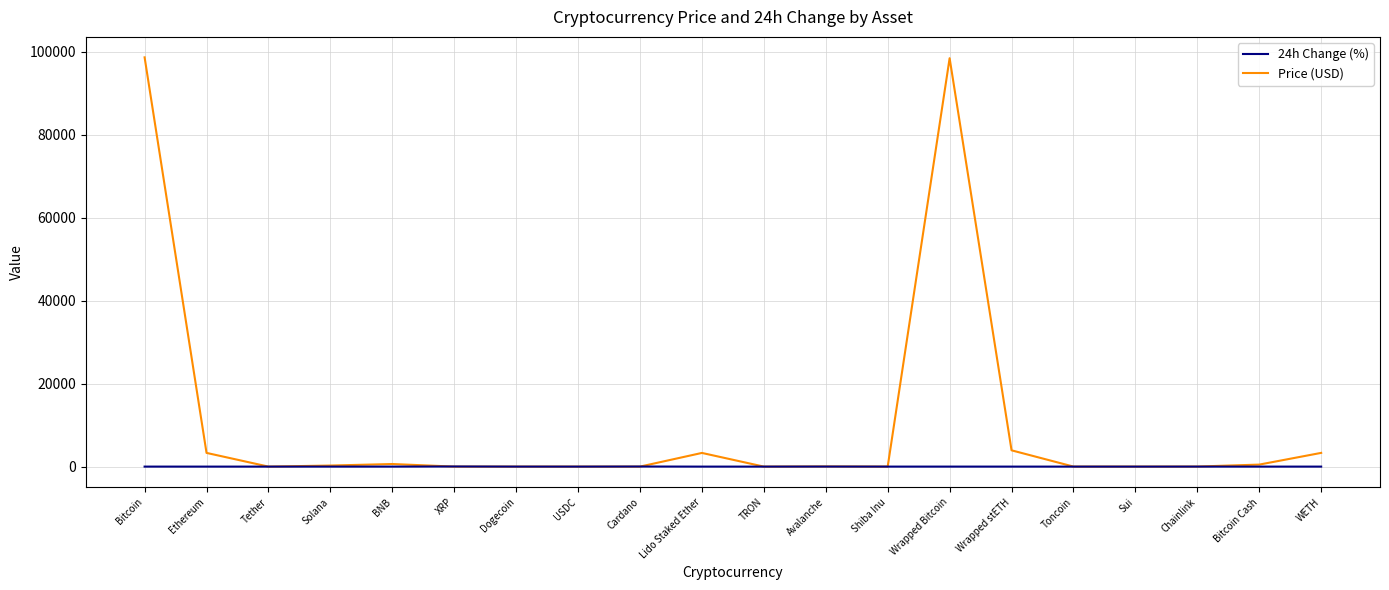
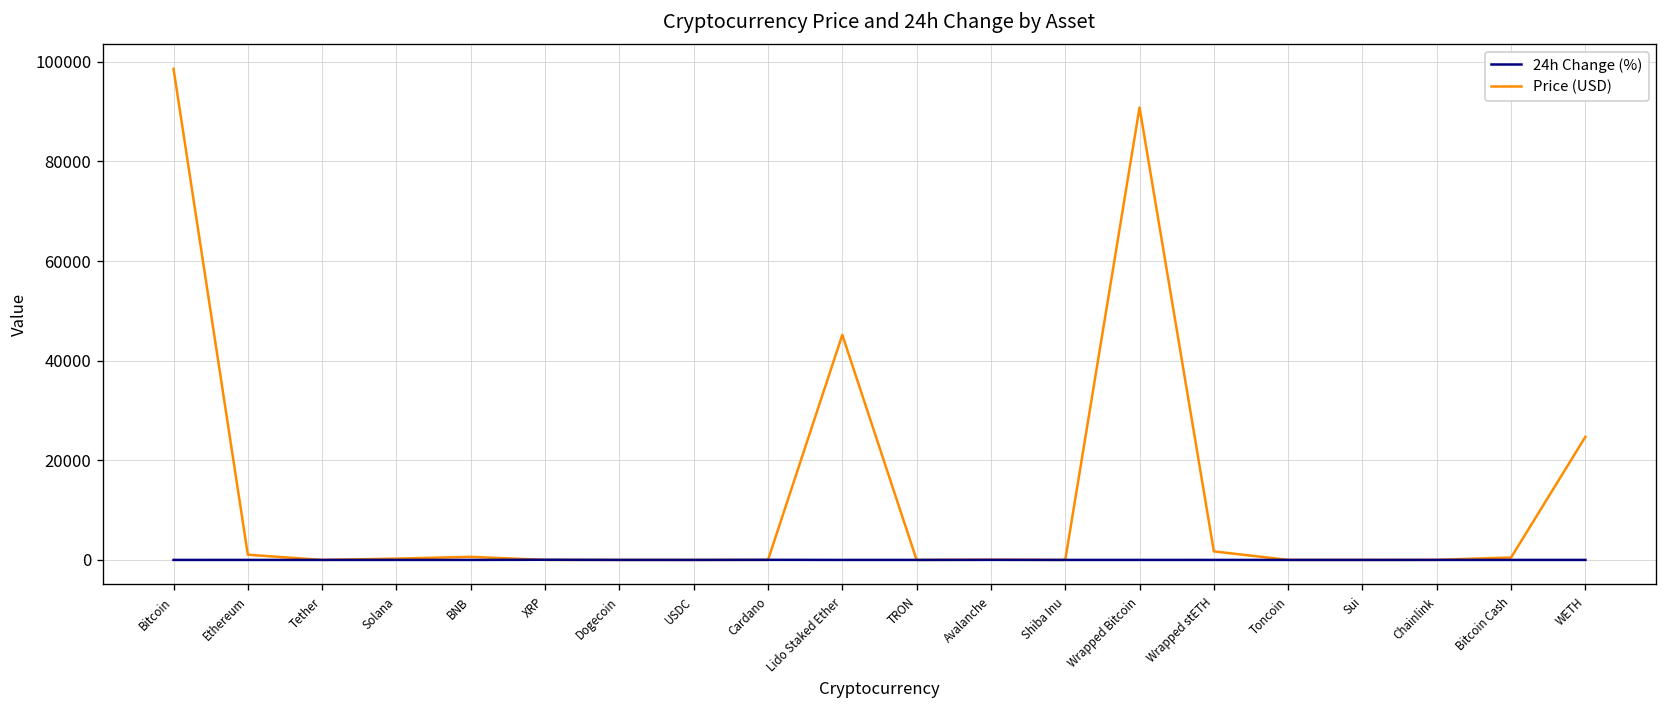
  {
    "24h Change (%)": {
      "Bitcoin": 0,
      "Ethereum": 0,
      "BNB": 0,
      "Lido Staked Ether": 0,
      "Wrapped Bitcoin": 0,
      "Wrapped stETH": 0,
      "WETH": 0
    },
    "Price (USD)": {
      "Bitcoin": 99000,
-     "Ethereum": 3000,
+     "Ethereum": 1000,
      "BNB": 1000,
-     "Lido Staked Ether": 3000,
-     "Wrapped Bitcoin": 98000,
-     "Wrapped stETH": 4000,
-     "WETH": 3000
+     "Lido Staked Ether": 45000,
+     "Wrapped Bitcoin": 91000,
+     "Wrapped stETH": 2000,
+     "WETH": 25000
    }
  }
